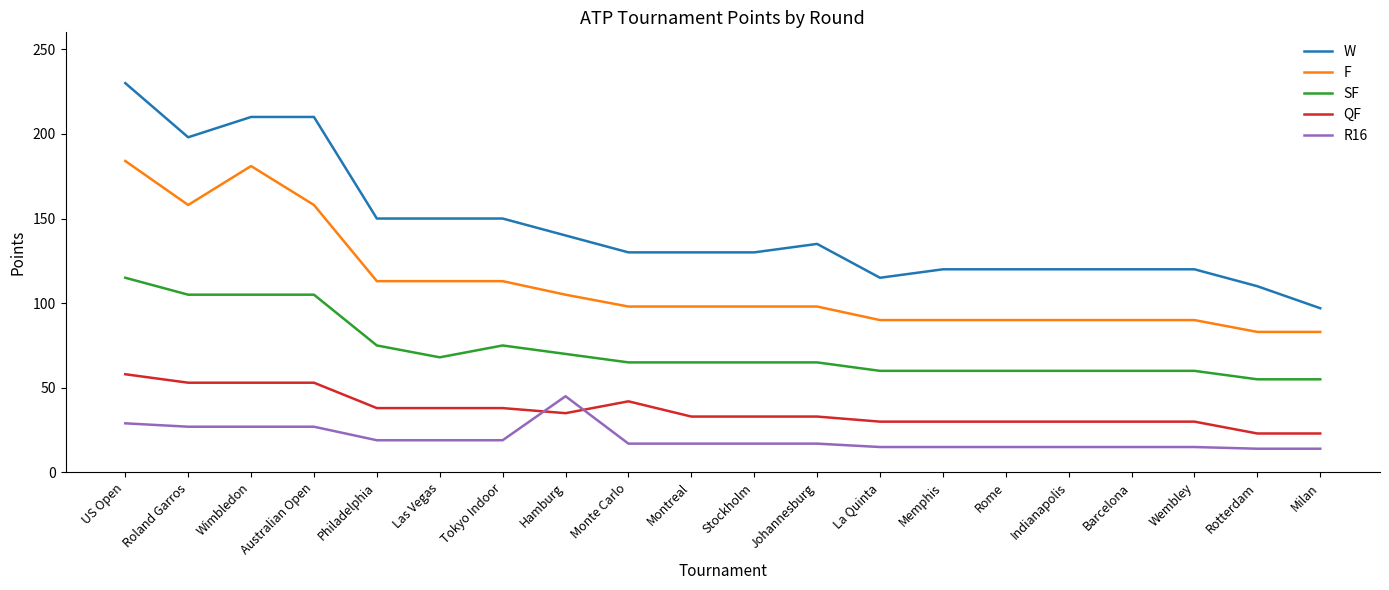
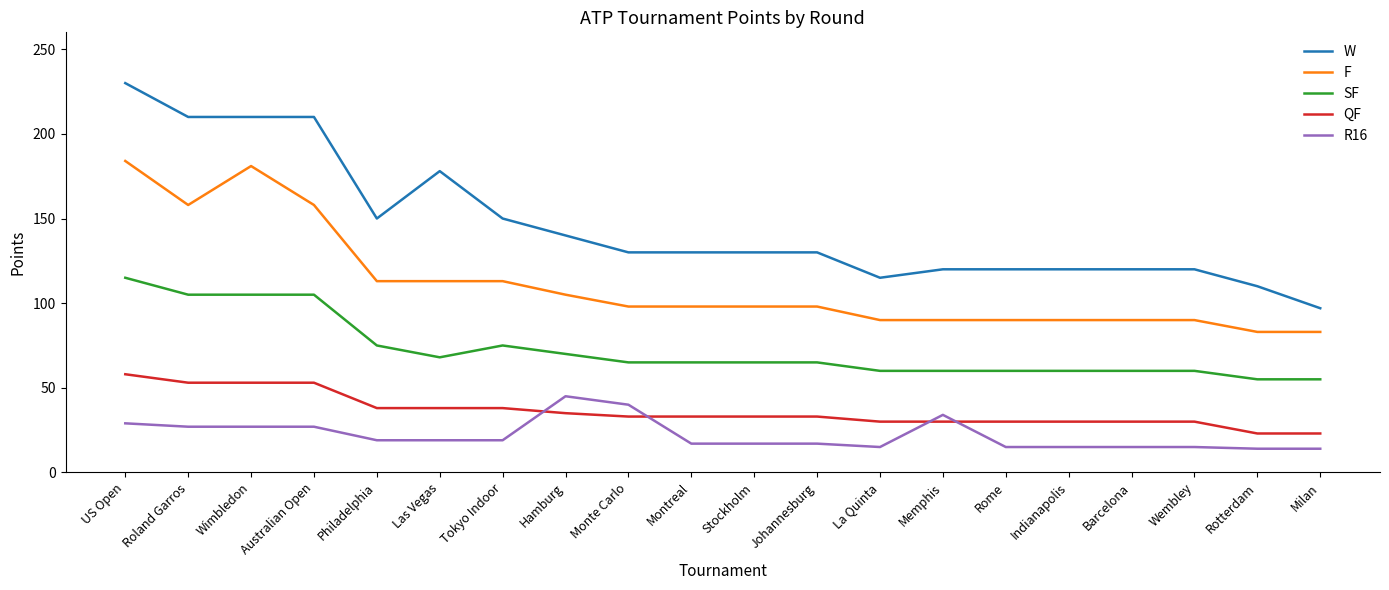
  {
    "W": {
      "US Open": 230,
-     "Roland Garros": 198,
+     "Roland Garros": 210,
      "Wimbledon": 210,
      "Australian Open": 210,
      "Philadelphia": 150,
-     "Las Vegas": 150,
+     "Las Vegas": 178,
      "Tokyo Indoor": 150,
      "Hamburg": 140,
      "Monte Carlo": 130,
      "Montreal": 130,
      "Stockholm": 130,
-     "Johannesburg": 135,
+     "Johannesburg": 130,
      "La Quinta": 115,
      "Memphis": 120,
      "Rome": 120,
      "Indianapolis": 120,
      "Barcelona": 120,
      "Wembley": 120,
      "Rotterdam": 110,
      "Milan": 97
    },
    "F": {
      "US Open": 184,
      "Roland Garros": 158,
      "Wimbledon": 181,
      "Australian Open": 158,
      "Philadelphia": 113,
      "Las Vegas": 113,
      "Tokyo Indoor": 113,
      "Hamburg": 105,
      "Monte Carlo": 98,
      "Montreal": 98,
      "Stockholm": 98,
      "Johannesburg": 98,
      "La Quinta": 90,
      "Memphis": 90,
      "Rome": 90,
      "Indianapolis": 90,
      "Barcelona": 90,
      "Wembley": 90,
      "Rotterdam": 83,
      "Milan": 83
    },
    "SF": {
      "US Open": 115,
      "Roland Garros": 105,
      "Wimbledon": 105,
      "Australian Open": 105,
      "Philadelphia": 75,
      "Las Vegas": 68,
      "Tokyo Indoor": 75,
      "Hamburg": 70,
      "Monte Carlo": 65,
      "Montreal": 65,
      "Stockholm": 65,
      "Johannesburg": 65,
      "La Quinta": 60,
      "Memphis": 60,
      "Rome": 60,
      "Indianapolis": 60,
      "Barcelona": 60,
      "Wembley": 60,
      "Rotterdam": 55,
      "Milan": 55
    },
    "QF": {
      "US Open": 58,
      "Roland Garros": 53,
      "Wimbledon": 53,
      "Australian Open": 53,
      "Philadelphia": 38,
      "Las Vegas": 38,
      "Tokyo Indoor": 38,
      "Hamburg": 35,
-     "Monte Carlo": 42,
+     "Monte Carlo": 33,
      "Montreal": 33,
      "Stockholm": 33,
      "Johannesburg": 33,
      "La Quinta": 30,
      "Memphis": 30,
      "Rome": 30,
      "Indianapolis": 30,
      "Barcelona": 30,
      "Wembley": 30,
      "Rotterdam": 23,
      "Milan": 23
    },
    "R16": {
      "US Open": 29,
      "Roland Garros": 27,
      "Wimbledon": 27,
      "Australian Open": 27,
      "Philadelphia": 19,
      "Las Vegas": 19,
      "Tokyo Indoor": 19,
      "Hamburg": 45,
-     "Monte Carlo": 17,
+     "Monte Carlo": 40,
      "Montreal": 17,
      "Stockholm": 17,
      "Johannesburg": 17,
      "La Quinta": 15,
-     "Memphis": 15,
+     "Memphis": 34,
      "Rome": 15,
      "Indianapolis": 15,
      "Barcelona": 15,
      "Wembley": 15,
      "Rotterdam": 14,
      "Milan": 14
    }
  }
